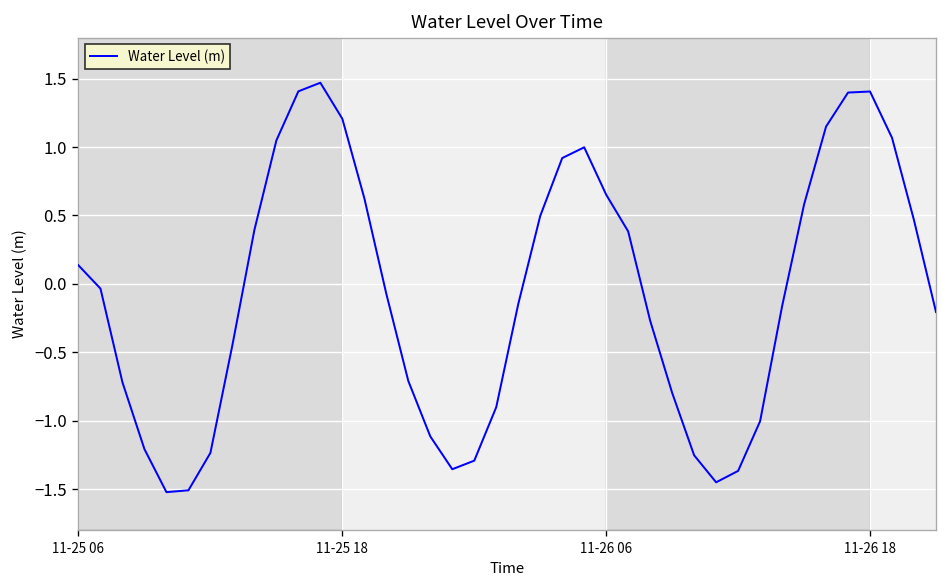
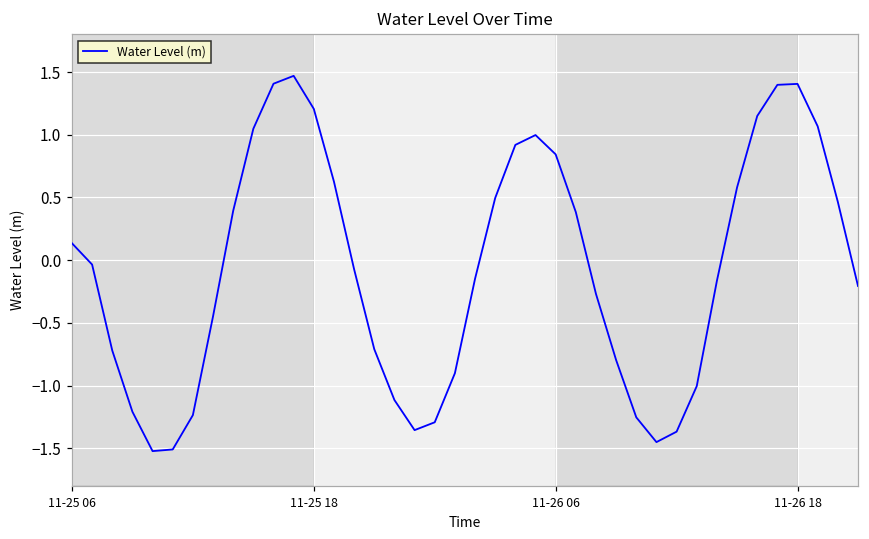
  {
    "11-25 06": 0.13,
    "11-25 18": 1.21,
-   "11-26 06": 0.65,
+   "11-26 06": 0.84,
    "11-26 18": 1.41
  }
